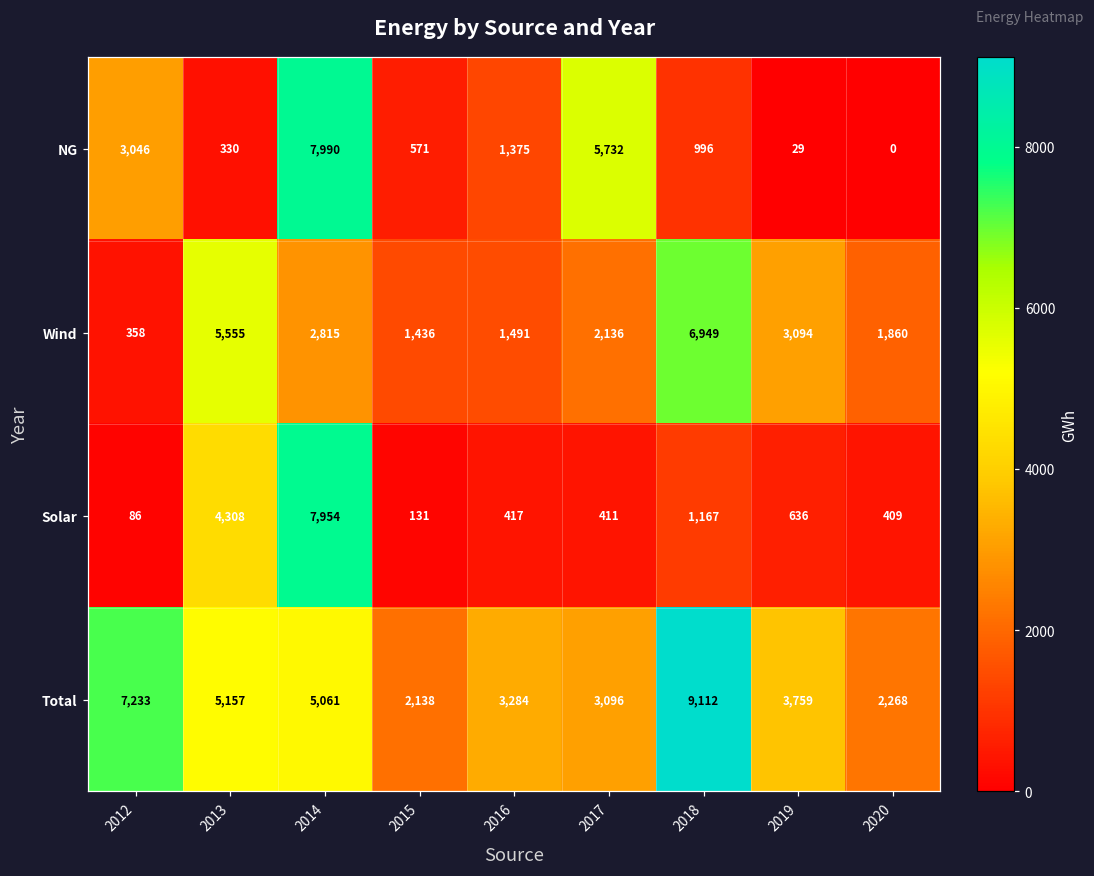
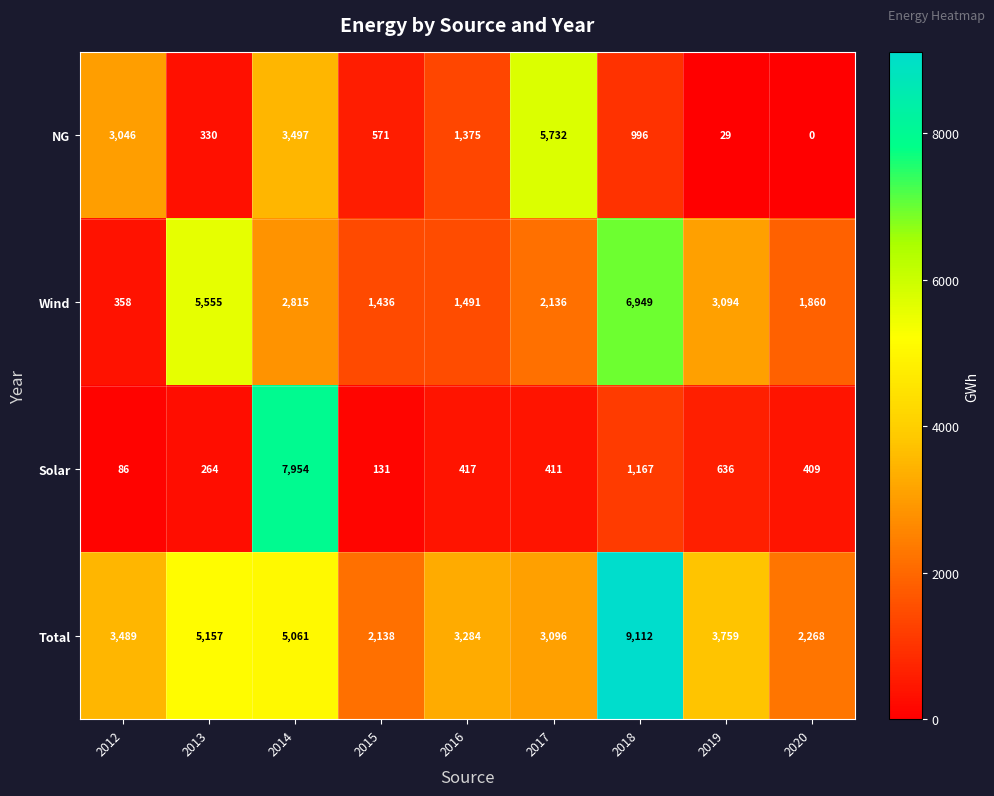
  {
    "NG": {
      "2012": "3,046",
      "2013": "330",
-     "2014": "7,990",
+     "2014": "3,497",
      "2015": "571",
      "2016": "1,375",
      "2017": "5,732",
      "2018": "996",
      "2019": "29",
      "2020": "0"
    },
    "Wind": {
      "2012": "358",
      "2013": "5,555",
      "2014": "2,815",
      "2015": "1,436",
      "2016": "1,491",
      "2017": "2,136",
      "2018": "6,949",
      "2019": "3,094",
      "2020": "1,860"
    },
    "Solar": {
      "2012": "86",
-     "2013": "4,308",
+     "2013": "264",
      "2014": "7,954",
      "2015": "131",
      "2016": "417",
      "2017": "411",
      "2018": "1,167",
      "2019": "636",
      "2020": "409"
    },
    "Total": {
-     "2012": "7,233",
+     "2012": "3,489",
      "2013": "5,157",
      "2014": "5,061",
      "2015": "2,138",
      "2016": "3,284",
      "2017": "3,096",
      "2018": "9,112",
      "2019": "3,759",
      "2020": "2,268"
    }
  }
